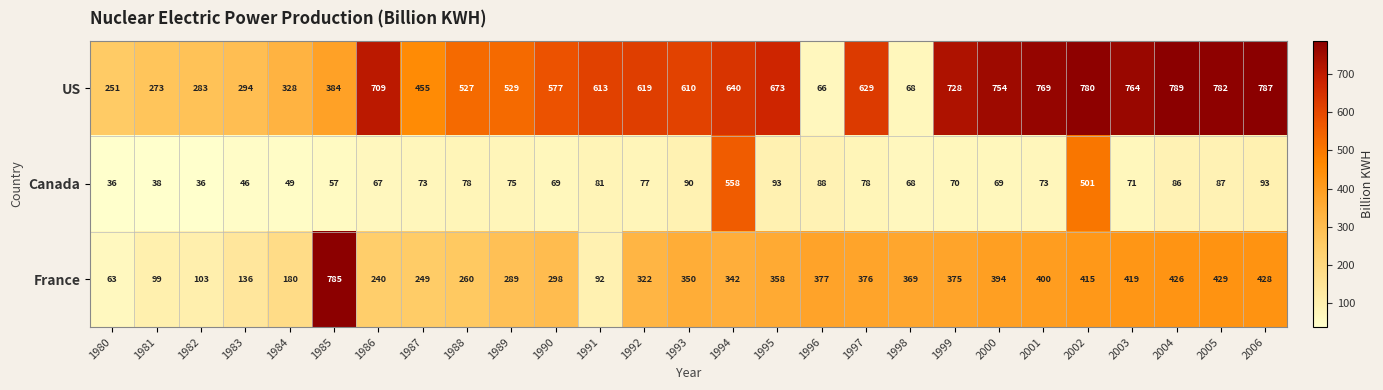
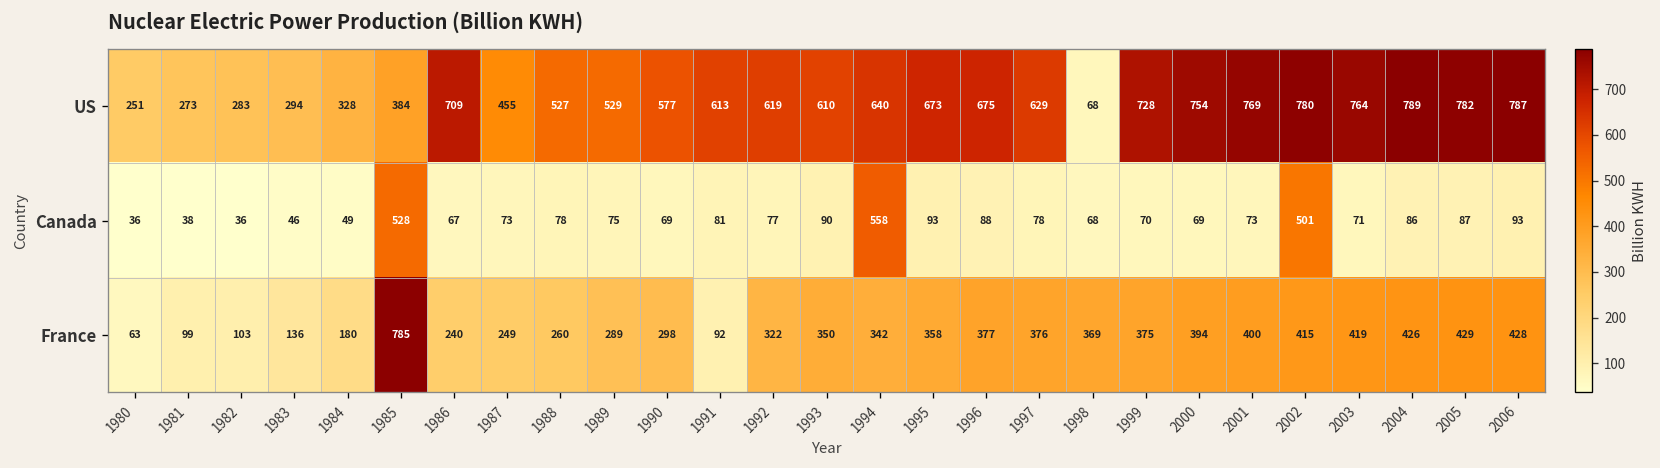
  {
    "US": {
      "1980": 251,
      "1981": 273,
      "1982": 283,
      "1983": 294,
      "1984": 328,
      "1985": 384,
      "1986": 709,
      "1987": 455,
      "1988": 527,
      "1989": 529,
      "1990": 577,
      "1991": 613,
      "1992": 619,
      "1993": 610,
      "1994": 640,
      "1995": 673,
-     "1996": 66,
+     "1996": 675,
      "1997": 629,
      "1998": 68,
      "1999": 728,
      "2000": 754,
      "2001": 769,
      "2002": 780,
      "2003": 764,
      "2004": 789,
      "2005": 782,
      "2006": 787
    },
    "Canada": {
      "1980": 36,
      "1981": 38,
      "1982": 36,
      "1983": 46,
      "1984": 49,
-     "1985": 57,
+     "1985": 528,
      "1986": 67,
      "1987": 73,
      "1988": 78,
      "1989": 75,
      "1990": 69,
      "1991": 81,
      "1992": 77,
      "1993": 90,
      "1994": 558,
      "1995": 93,
      "1996": 88,
      "1997": 78,
      "1998": 68,
      "1999": 70,
      "2000": 69,
      "2001": 73,
      "2002": 501,
      "2003": 71,
      "2004": 86,
      "2005": 87,
      "2006": 93
    },
    "France": {
      "1980": 63,
      "1981": 99,
      "1982": 103,
      "1983": 136,
      "1984": 180,
      "1985": 785,
      "1986": 240,
      "1987": 249,
      "1988": 260,
      "1989": 289,
      "1990": 298,
      "1991": 92,
      "1992": 322,
      "1993": 350,
      "1994": 342,
      "1995": 358,
      "1996": 377,
      "1997": 376,
      "1998": 369,
      "1999": 375,
      "2000": 394,
      "2001": 400,
      "2002": 415,
      "2003": 419,
      "2004": 426,
      "2005": 429,
      "2006": 428
    }
  }
